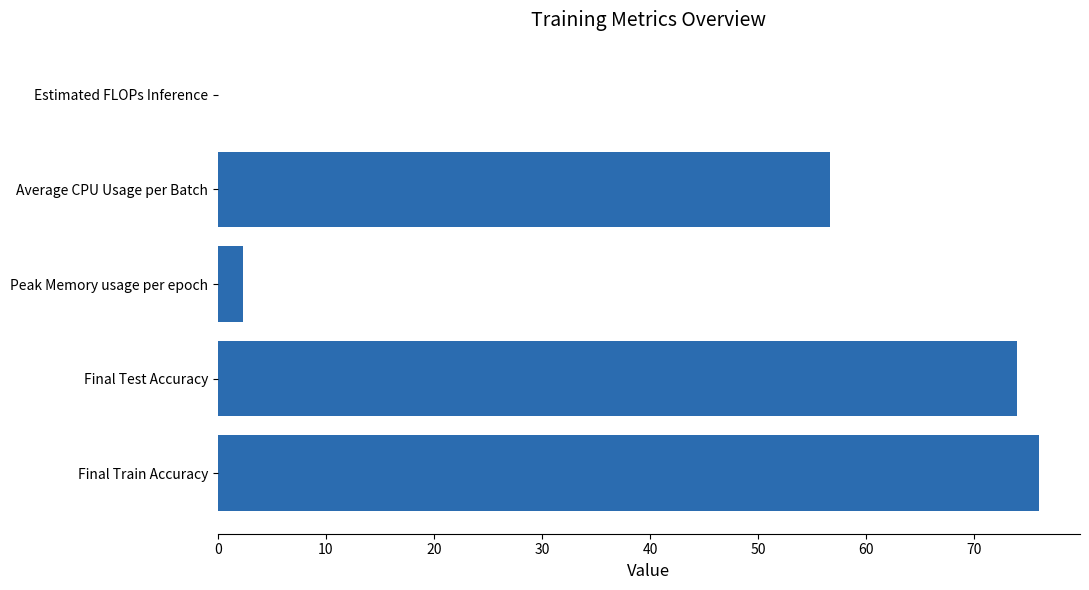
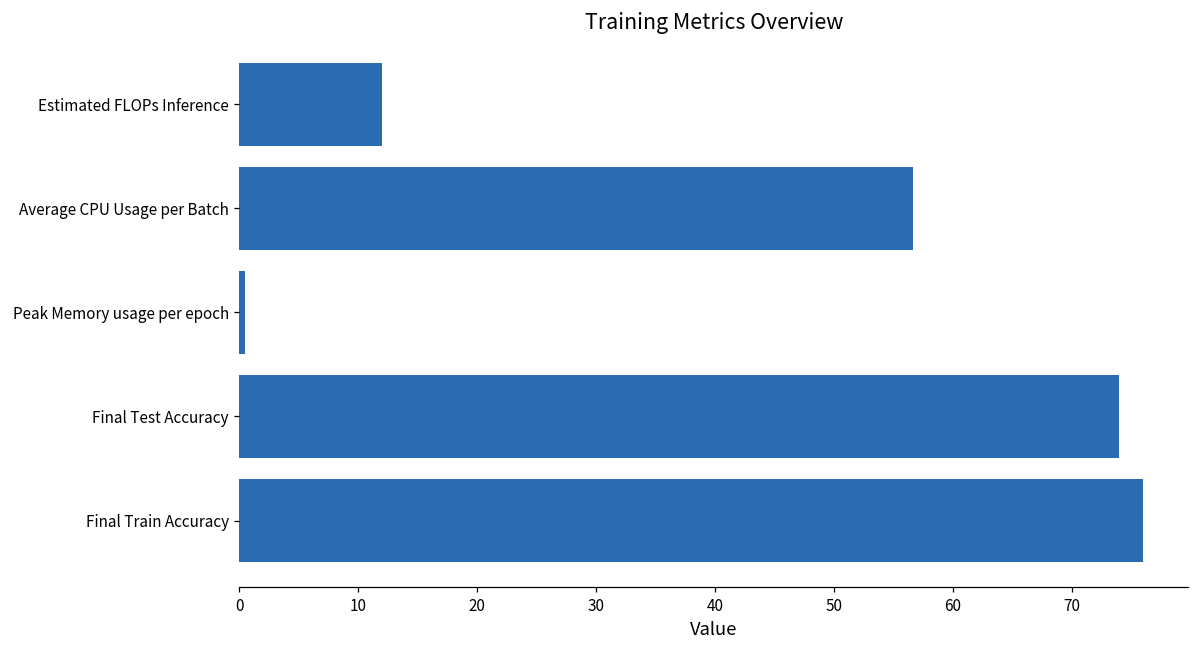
  {
-   "Estimated FLOPs Inference": 0.1,
+   "Estimated FLOPs Inference": 12.0,
    "Average CPU Usage per Batch": 56.6,
-   "Peak Memory usage per epoch": 2.3,
+   "Peak Memory usage per epoch": 0.5,
    "Final Test Accuracy": 74.0,
    "Final Train Accuracy": 76.0
  }
